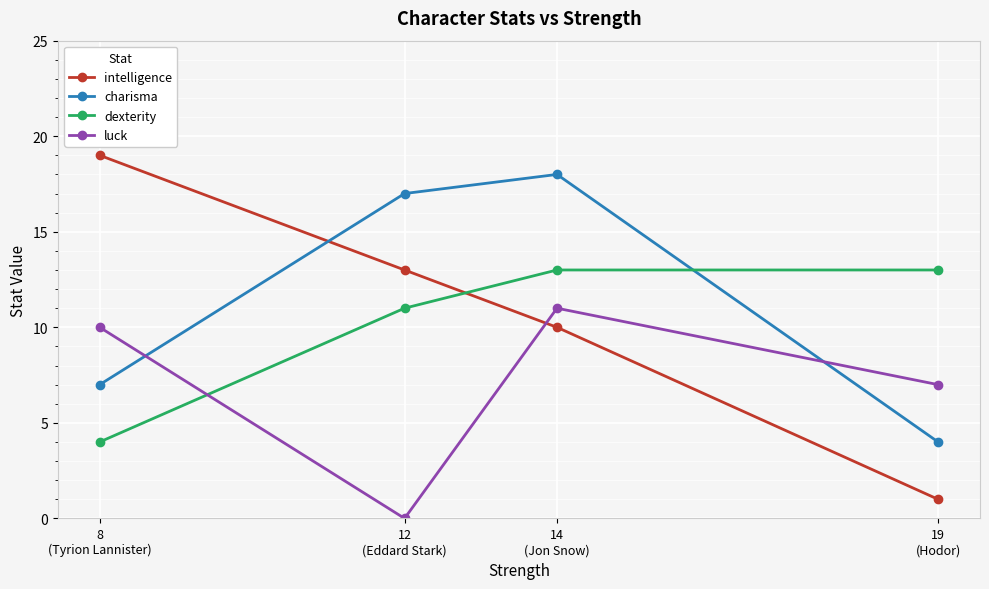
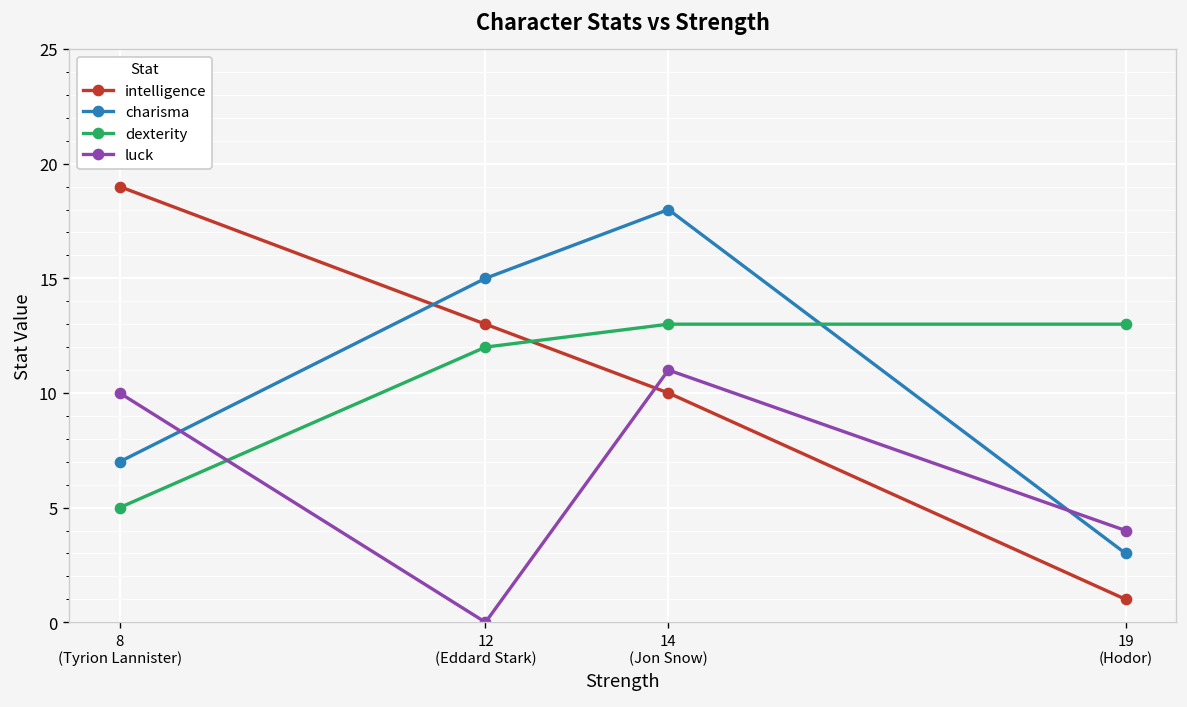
  {
    "intelligence": {
      "8 (Tyrion Lannister)": 19,
      "12 (Eddard Stark)": 13,
      "14 (Jon Snow)": 10,
      "19 (Hodor)": 1
    },
    "charisma": {
      "8 (Tyrion Lannister)": 7,
-     "12 (Eddard Stark)": 17,
+     "12 (Eddard Stark)": 15,
      "14 (Jon Snow)": 18,
-     "19 (Hodor)": 4
+     "19 (Hodor)": 3
    },
    "dexterity": {
-     "8 (Tyrion Lannister)": 4,
-     "12 (Eddard Stark)": 11,
+     "8 (Tyrion Lannister)": 5,
+     "12 (Eddard Stark)": 12,
      "14 (Jon Snow)": 13,
      "19 (Hodor)": 13
    },
    "luck": {
      "8 (Tyrion Lannister)": 10,
      "12 (Eddard Stark)": 0,
      "14 (Jon Snow)": 11,
-     "19 (Hodor)": 7
+     "19 (Hodor)": 4
    }
  }
